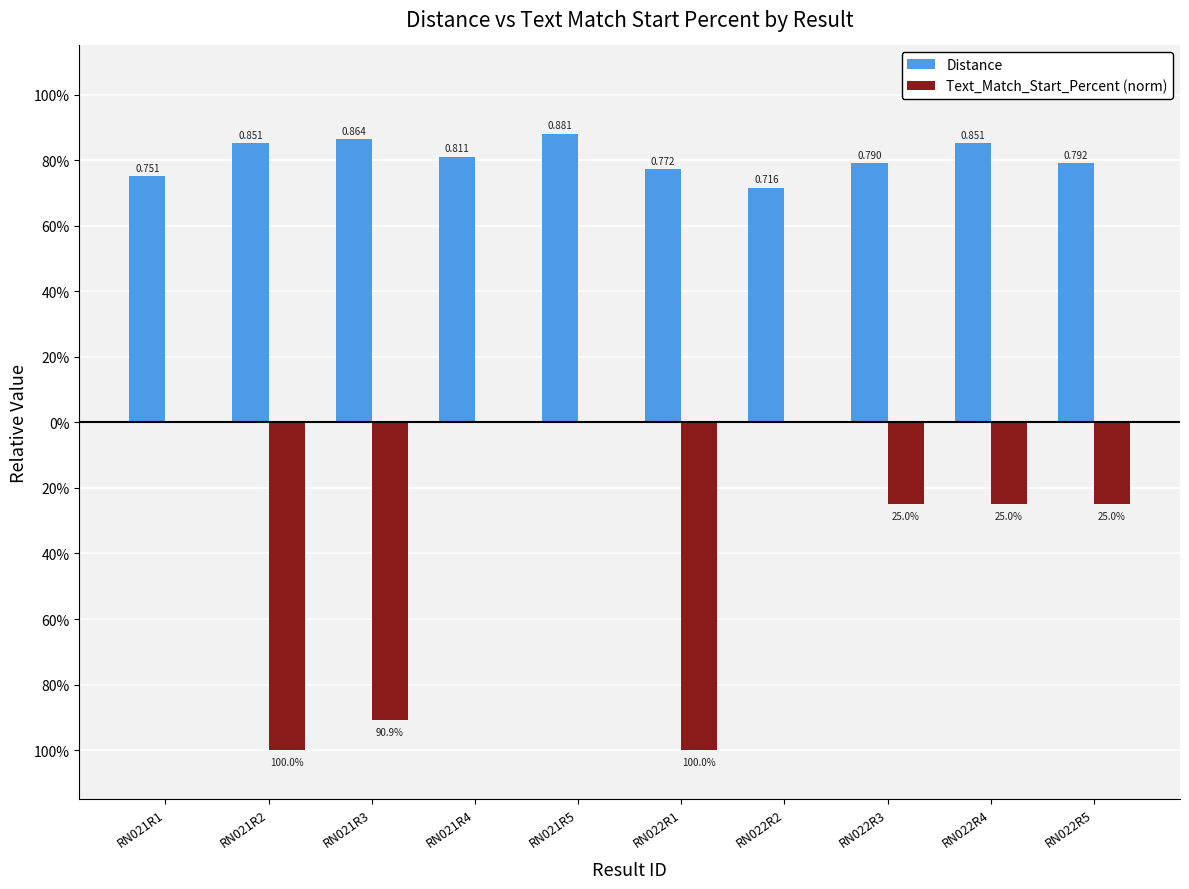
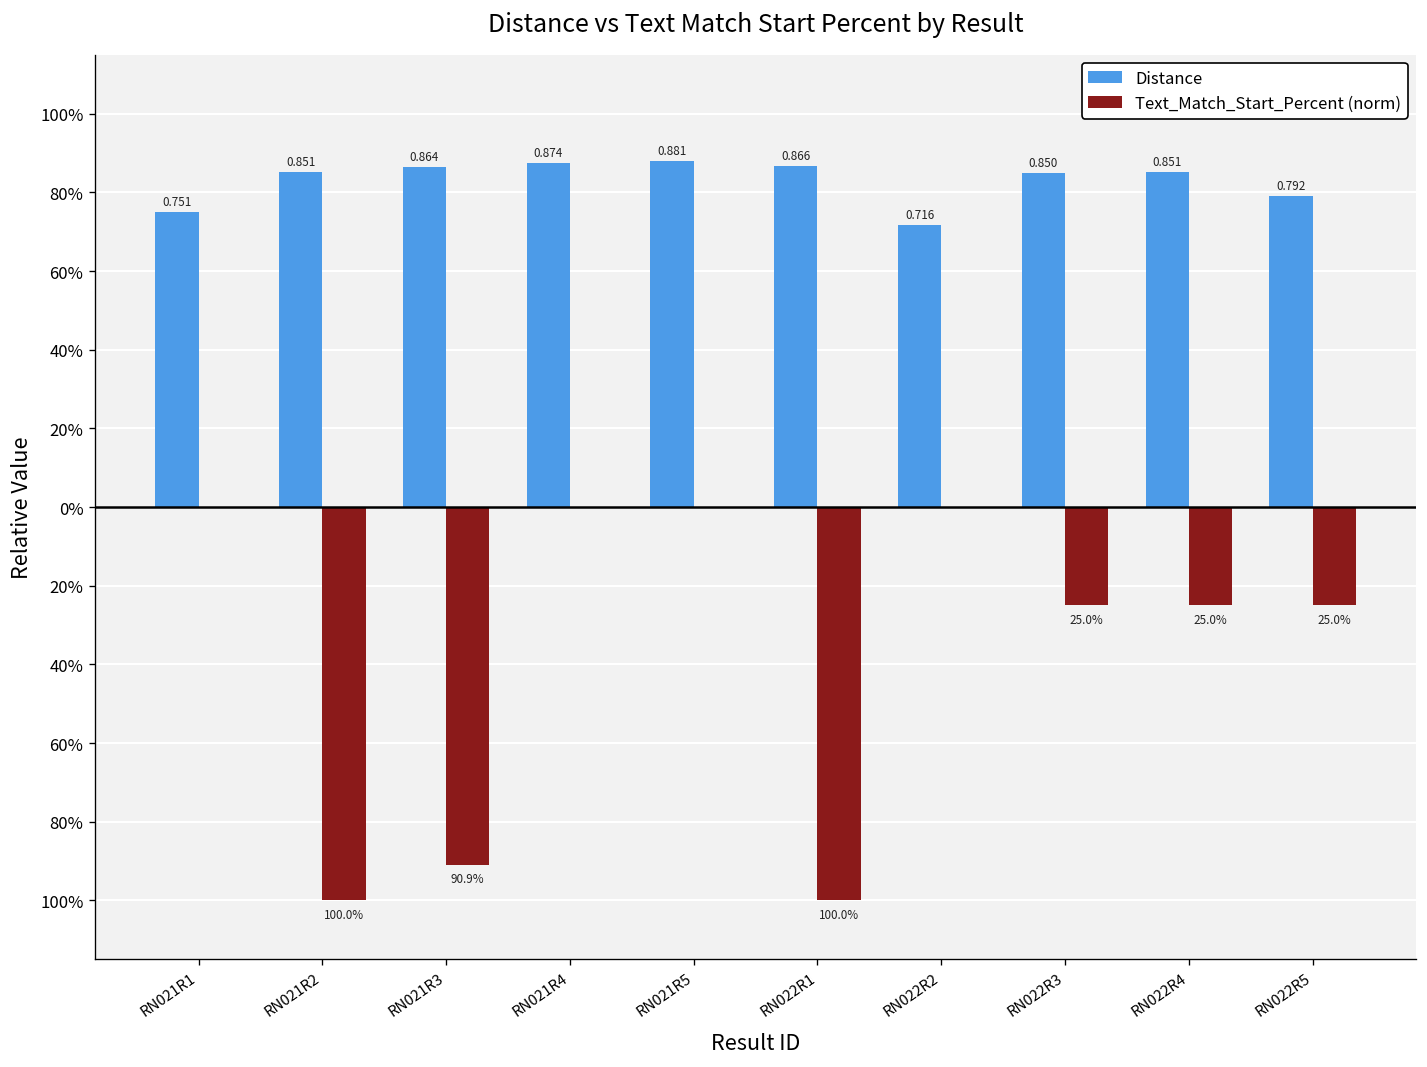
  {
    "Distance": {
      "RN021R1": 0.751,
      "RN021R2": 0.851,
      "RN021R3": 0.864,
-     "RN021R4": 0.811,
+     "RN021R4": 0.874,
      "RN021R5": 0.881,
-     "RN022R1": 0.772,
+     "RN022R1": 0.866,
      "RN022R2": 0.716,
-     "RN022R3": 0.790,
+     "RN022R3": 0.850,
      "RN022R4": 0.851,
      "RN022R5": 0.792
    }
  }
